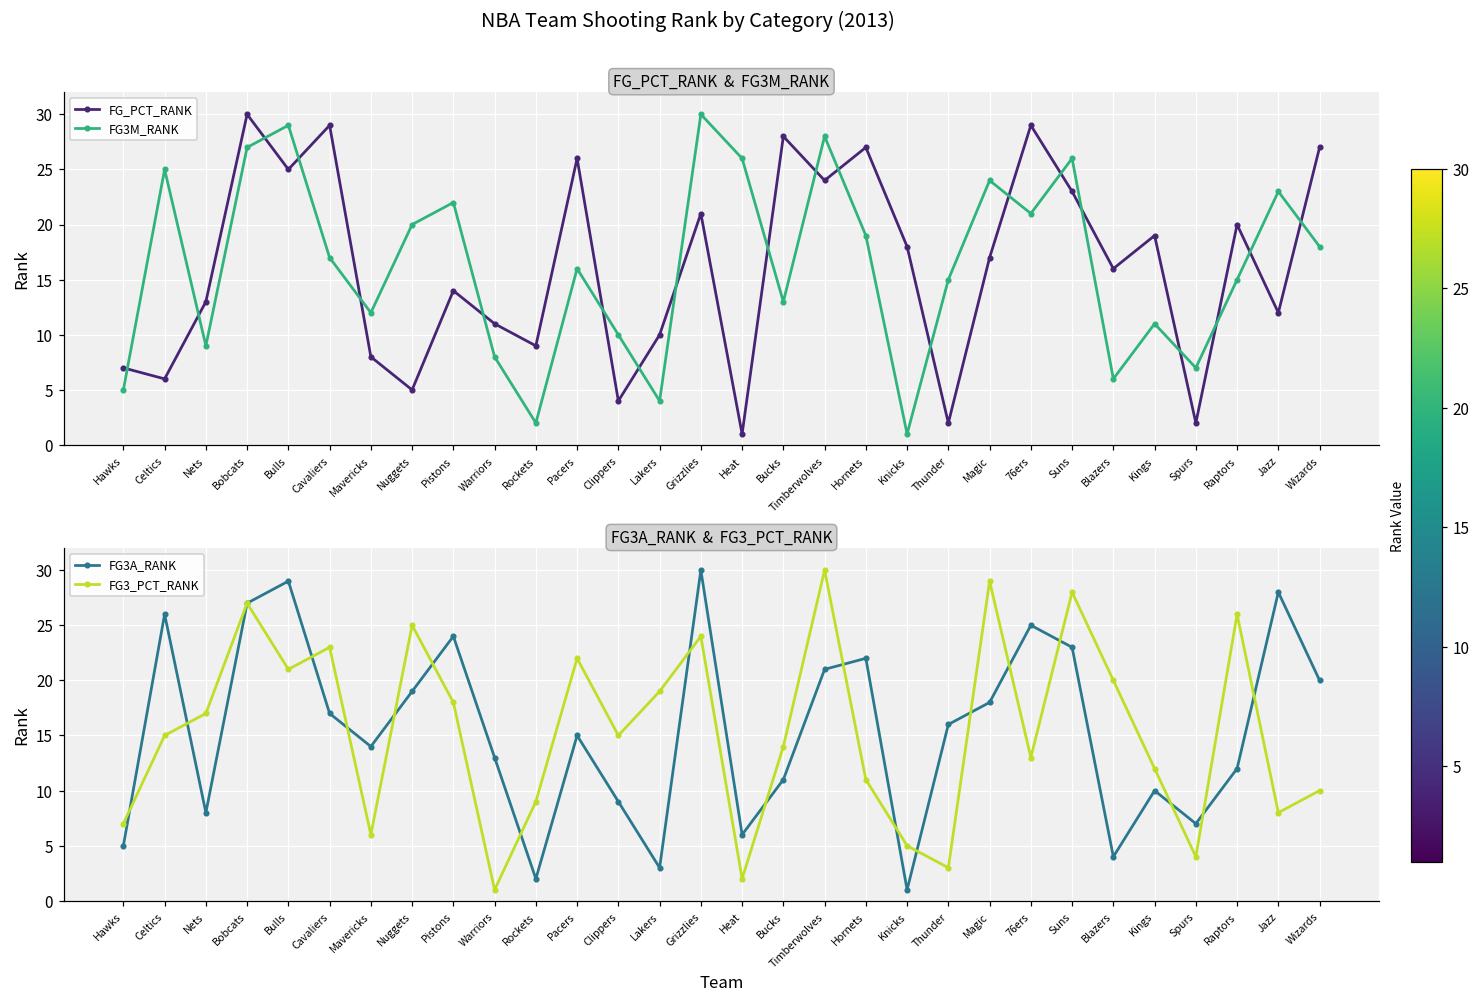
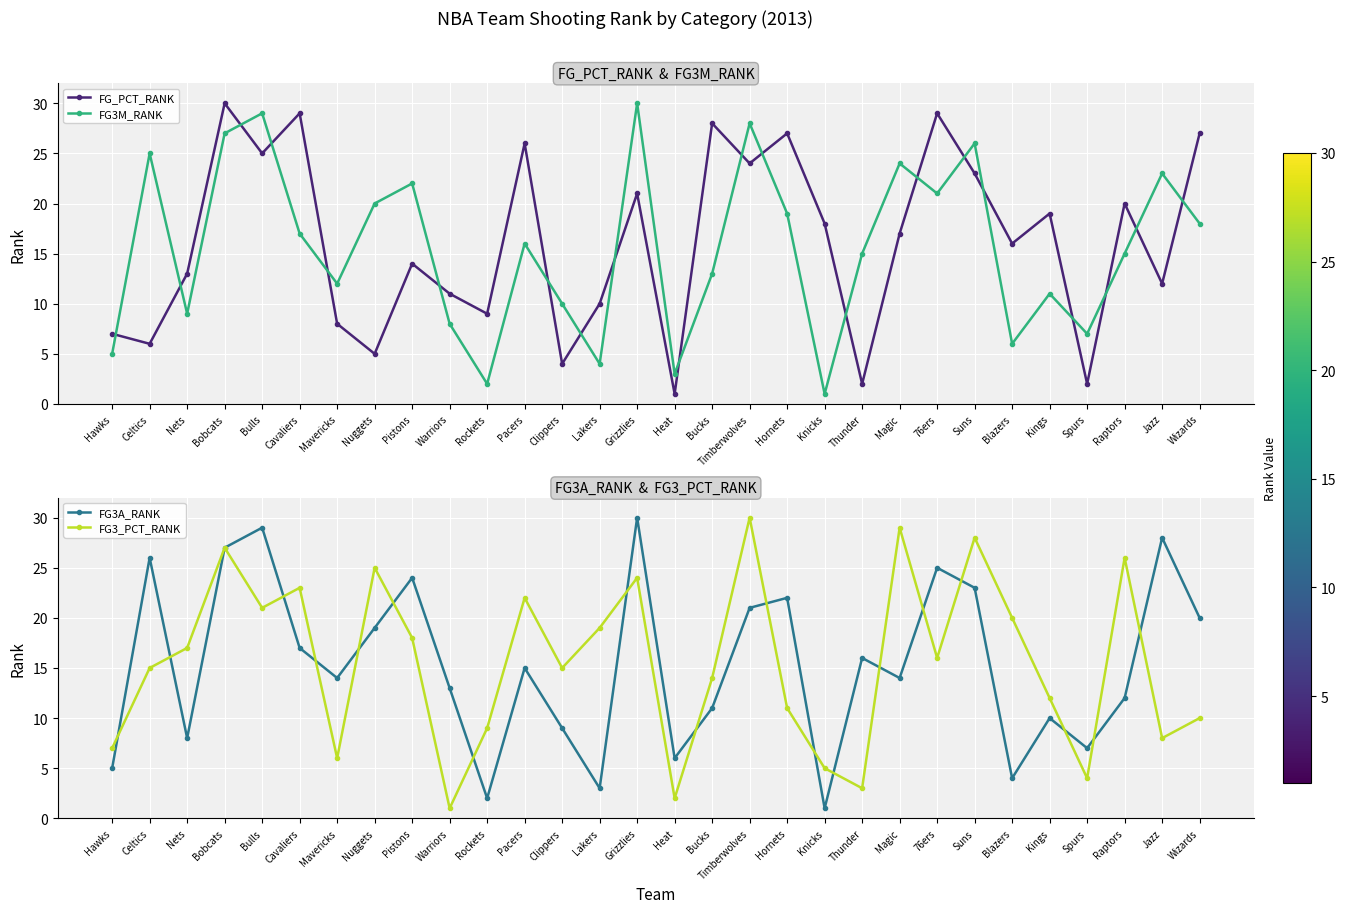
  {
    "FG_PCT_RANK & FG3M_RANK": {
      "FG_PCT_RANK": {
        "Hawks": 7,
        "Celtics": 6,
        "Nets": 13,
        "Bobcats": 30,
        "Bulls": 25,
        "Cavaliers": 29,
        "Mavericks": 8,
        "Nuggets": 5,
        "Pistons": 14,
        "Warriors": 11,
        "Rockets": 9,
        "Pacers": 26,
        "Clippers": 4,
        "Lakers": 10,
        "Grizzlies": 21,
        "Heat": 1,
        "Bucks": 28,
        "Timberwolves": 24,
        "Hornets": 27,
        "Knicks": 18,
        "Thunder": 2,
        "Magic": 17,
        "76ers": 29,
        "Suns": 23,
        "Blazers": 16,
        "Kings": 19,
        "Spurs": 2,
        "Raptors": 20,
        "Jazz": 12,
        "Wizards": 27
      },
      "FG3M_RANK": {
        "Hawks": 5,
        "Celtics": 25,
        "Nets": 9,
        "Bobcats": 27,
        "Bulls": 29,
        "Cavaliers": 17,
        "Mavericks": 12,
        "Nuggets": 20,
        "Pistons": 22,
        "Warriors": 8,
        "Rockets": 2,
        "Pacers": 16,
        "Clippers": 10,
        "Lakers": 4,
        "Grizzlies": 30,
-       "Heat": 26,
+       "Heat": 3,
        "Bucks": 13,
        "Timberwolves": 28,
        "Hornets": 19,
        "Knicks": 1,
        "Thunder": 15,
        "Magic": 24,
        "76ers": 21,
        "Suns": 26,
        "Blazers": 6,
        "Kings": 11,
        "Spurs": 7,
        "Raptors": 15,
        "Jazz": 23,
        "Wizards": 18
      }
    },
    "FG3A_RANK & FG3_PCT_RANK": {
      "FG3A_RANK": {
        "Hawks": 5,
        "Celtics": 26,
        "Nets": 8,
        "Bulls": 29,
        "Cavaliers": 17,
        "Mavericks": 14,
        "Nuggets": 19,
        "Pistons": 24,
        "Warriors": 13,
        "Rockets": 2,
        "Pacers": 15,
        "Clippers": 9,
        "Lakers": 3,
        "Grizzlies": 30,
        "Heat": 6,
        "Bucks": 11,
        "Timberwolves": 21,
        "Hornets": 22,
        "Knicks": 1,
        "Thunder": 16,
-       "Magic": 18,
+       "Magic": 14,
        "76ers": 25,
        "Suns": 23,
        "Blazers": 4,
        "Kings": 10,
        "Spurs": 7,
        "Raptors": 12,
        "Jazz": 28,
        "Wizards": 20
      },
      "FG3_PCT_RANK": {
        "Hawks": 7,
        "Celtics": 15,
        "Nets": 17,
        "Bulls": 21,
        "Cavaliers": 23,
        "Mavericks": 6,
        "Nuggets": 25,
        "Pistons": 18,
        "Warriors": 1,
        "Rockets": 9,
        "Pacers": 22,
        "Clippers": 15,
        "Lakers": 19,
        "Grizzlies": 24,
        "Heat": 2,
        "Bucks": 14,
        "Timberwolves": 30,
        "Hornets": 11,
        "Knicks": 5,
        "Thunder": 3,
        "Magic": 29,
-       "76ers": 13,
+       "76ers": 16,
        "Suns": 28,
        "Blazers": 20,
        "Kings": 12,
        "Spurs": 4,
        "Raptors": 26,
        "Jazz": 8,
        "Wizards": 10
      }
    }
  }
